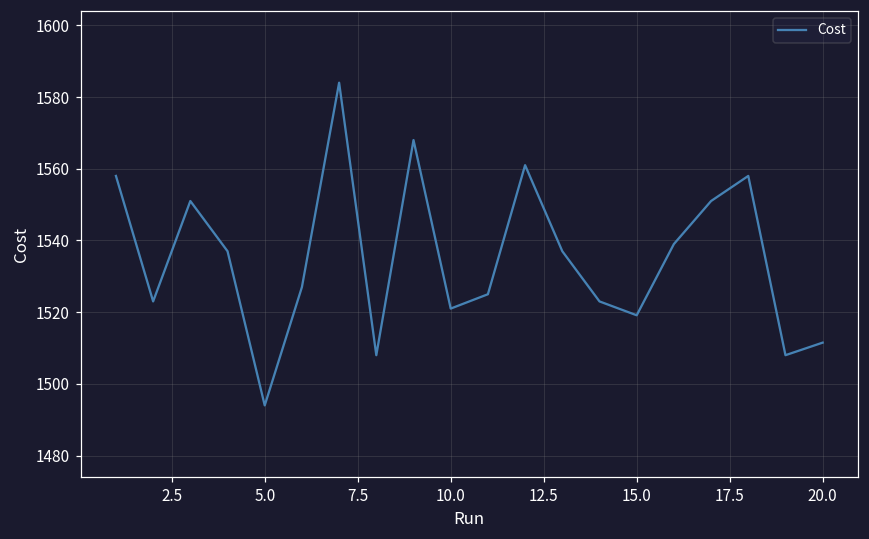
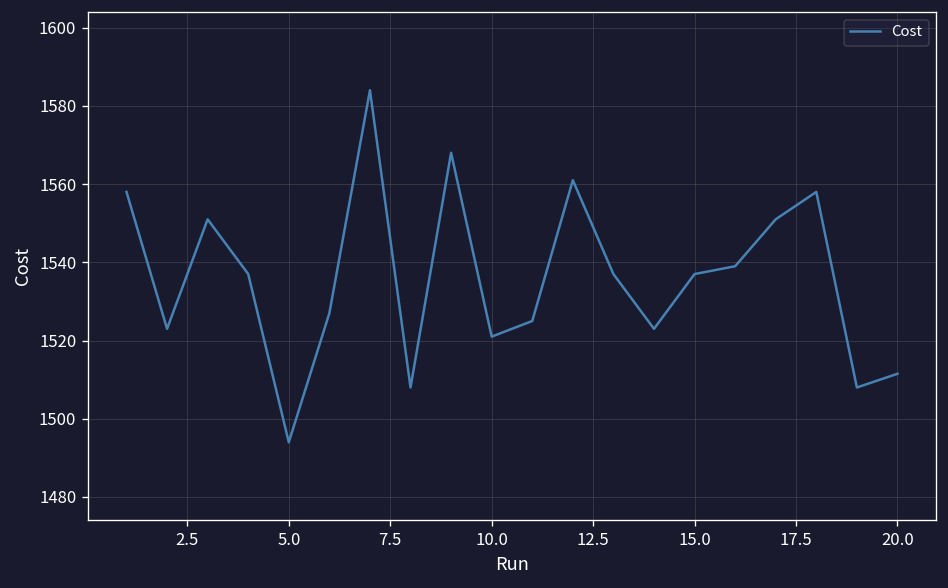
  {
    "5.0": 1494,
    "10.0": 1521,
-   "15.0": 1519,
+   "15.0": 1537,
    "20.0": 1512
  }
